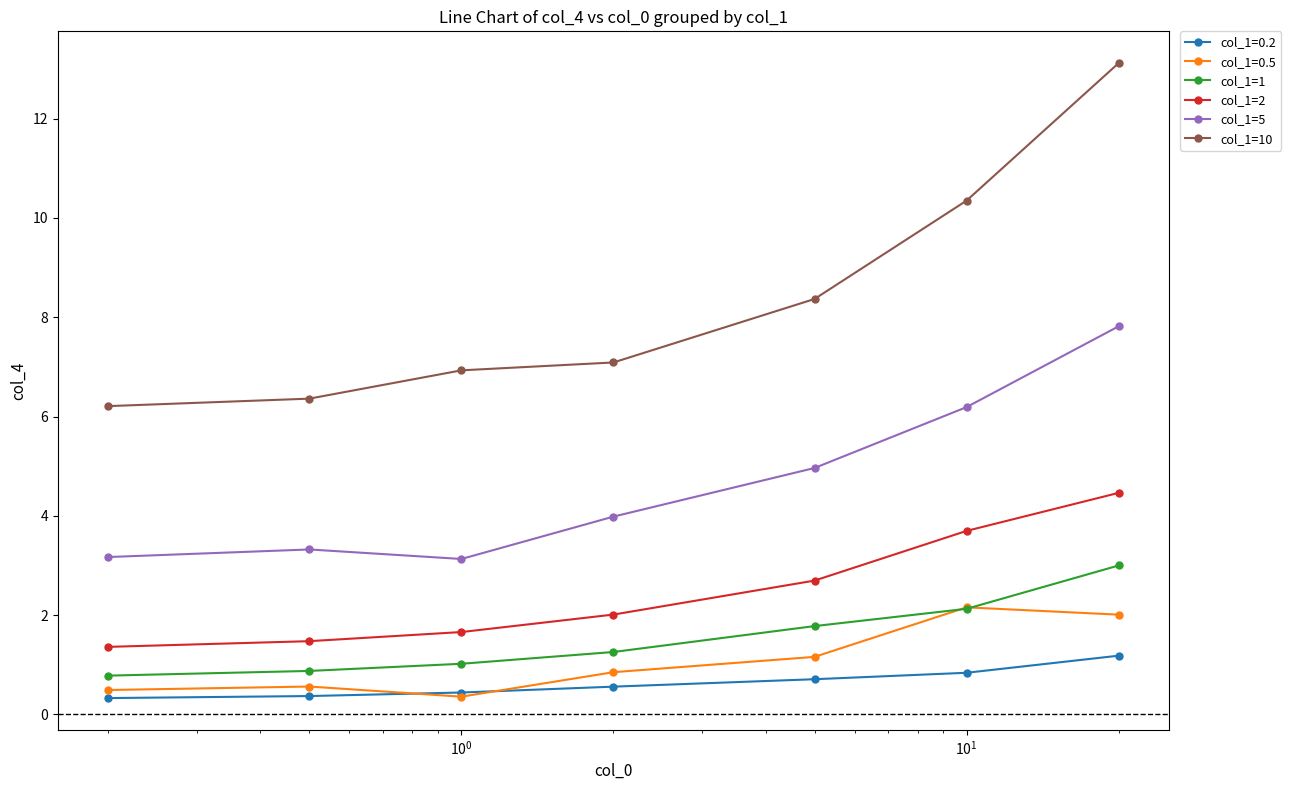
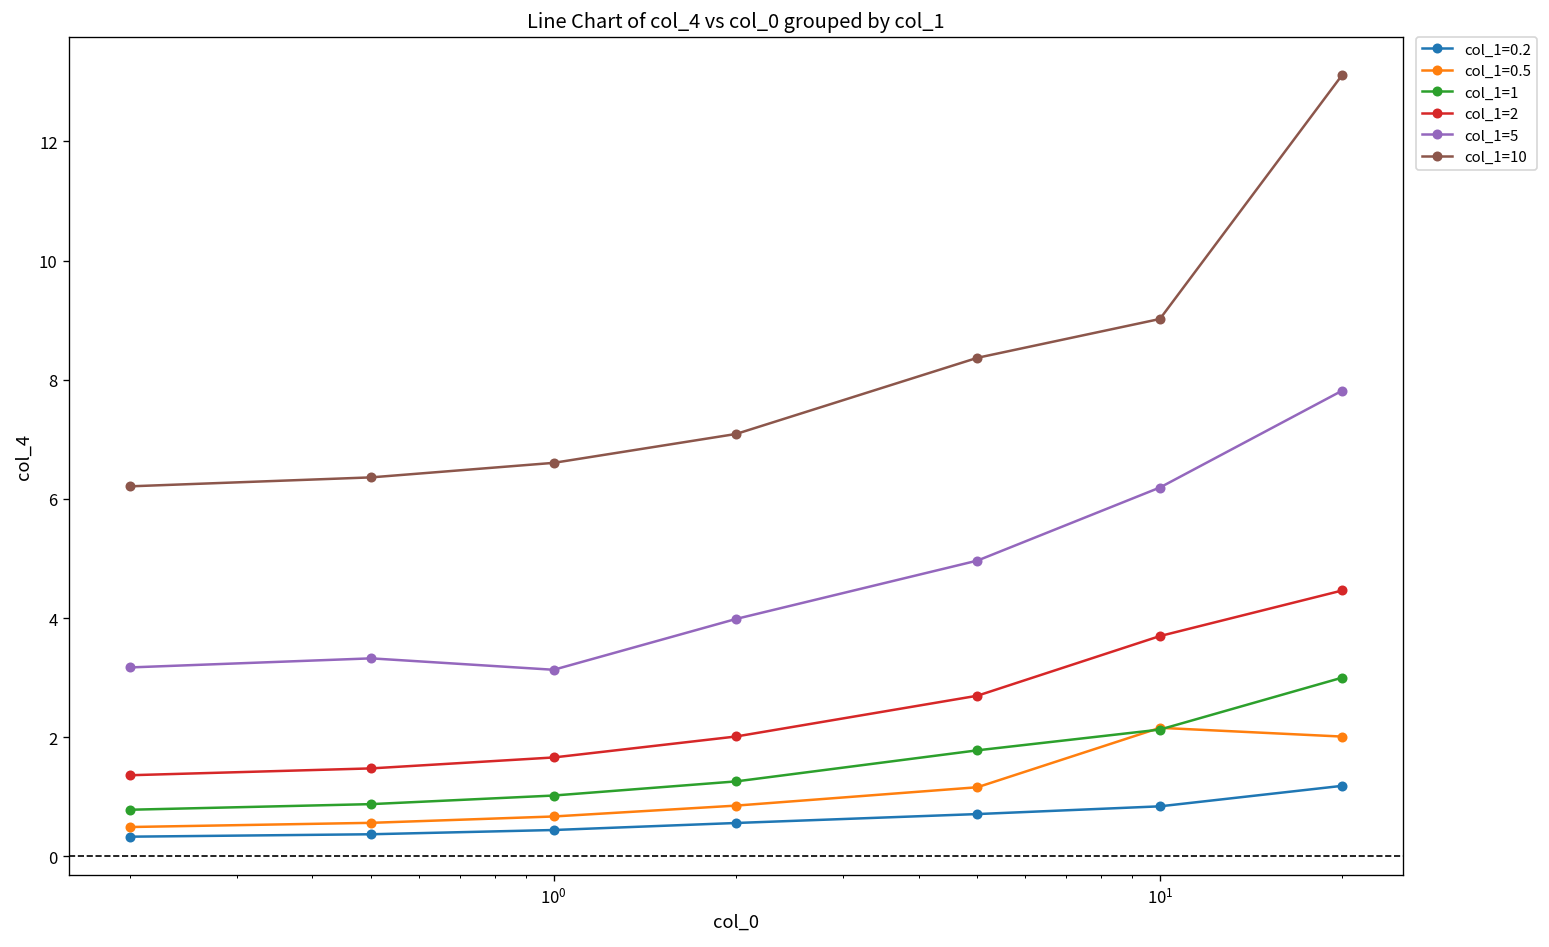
  {
    "col_1=0.2": {
      "10^0": 0.4,
      "10^1": 0.8
    },
    "col_1=0.5": {
-     "10^0": 0.4
+     "10^0": 0.7
    },
    "col_1=1": {
      "10^0": 1.0
    },
    "col_1=2": {
      "10^0": 1.7,
      "10^1": 3.7
    },
    "col_1=5": {
      "10^0": 3.1,
      "10^1": 6.2
    },
    "col_1=10": {
-     "10^0": 6.9,
-     "10^1": 10.4
+     "10^0": 6.6,
+     "10^1": 9.0
    }
  }
